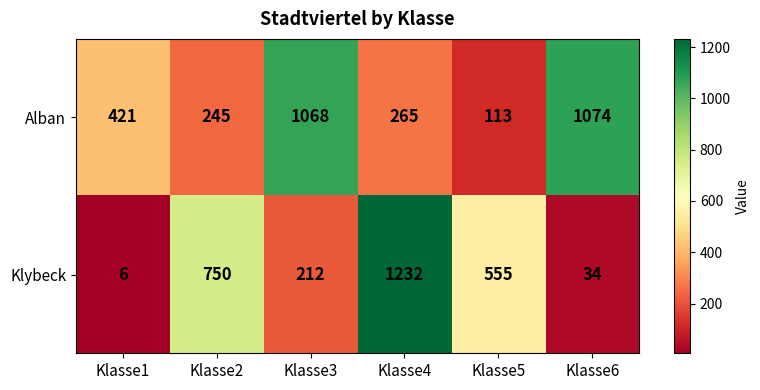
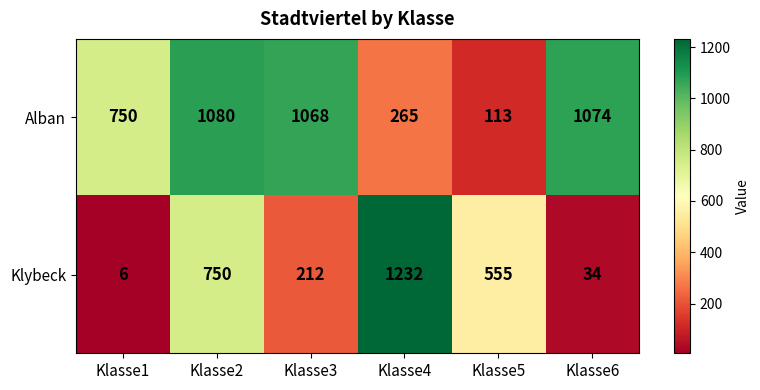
  {
    "Alban": {
-     "Klasse1": 421,
-     "Klasse2": 245,
+     "Klasse1": 750,
+     "Klasse2": 1080,
      "Klasse3": 1068,
      "Klasse4": 265,
      "Klasse5": 113,
      "Klasse6": 1074
    },
    "Klybeck": {
      "Klasse1": 6,
      "Klasse2": 750,
      "Klasse3": 212,
      "Klasse4": 1232,
      "Klasse5": 555,
      "Klasse6": 34
    }
  }
